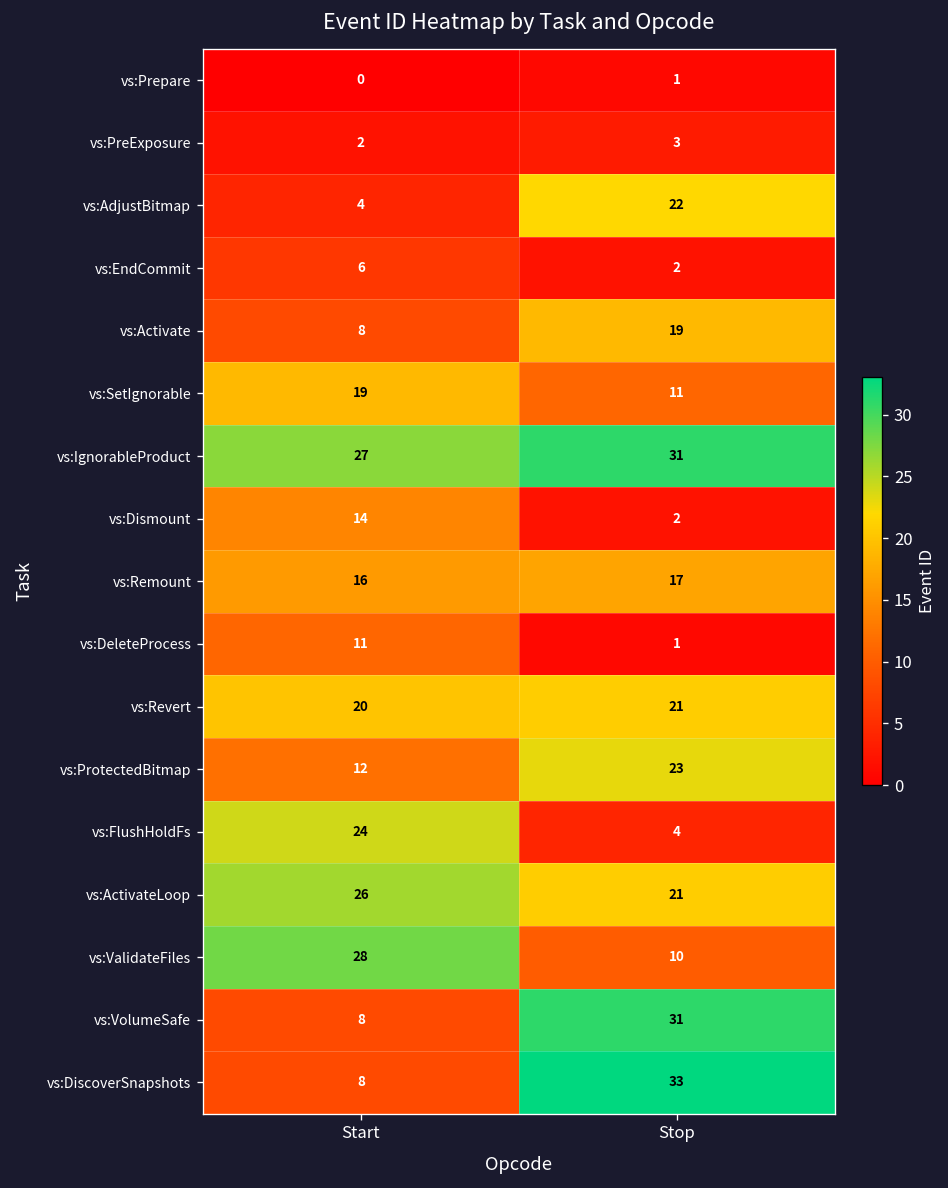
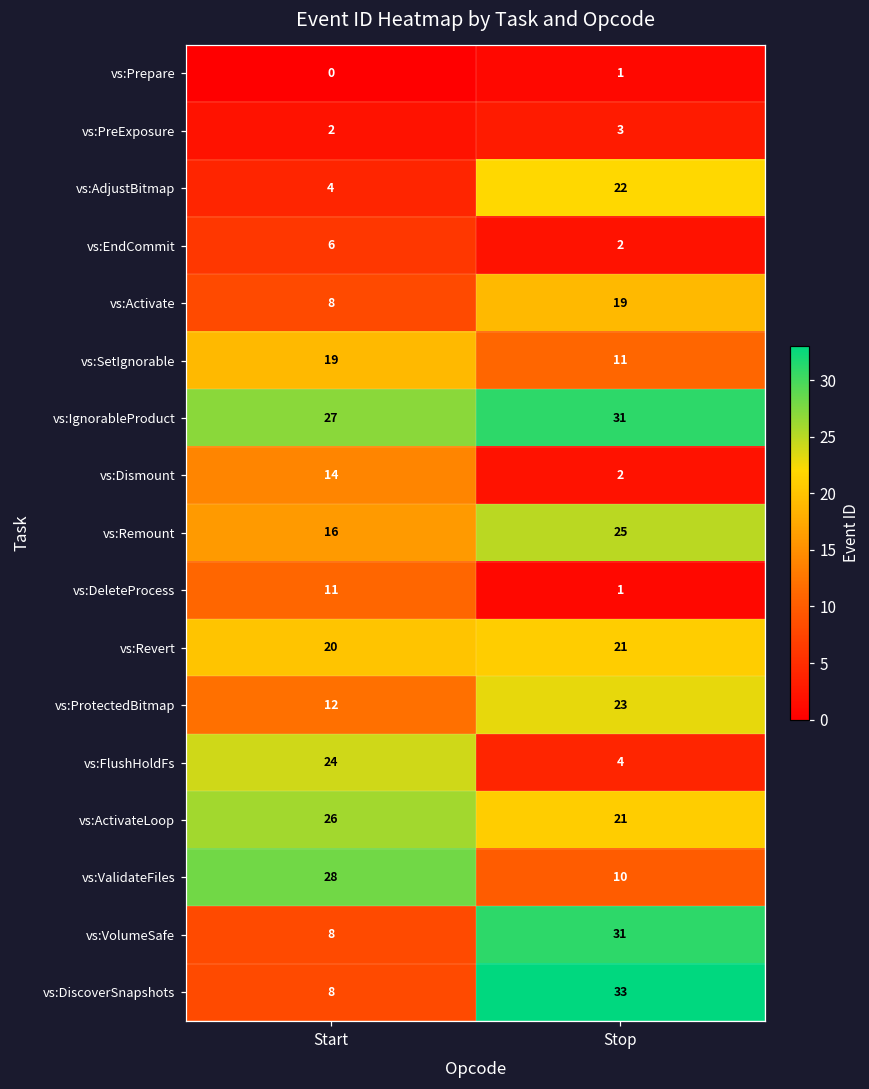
  {
    "vs:Prepare": {
      "Start": 0,
      "Stop": 1
    },
    "vs:PreExposure": {
      "Start": 2,
      "Stop": 3
    },
    "vs:AdjustBitmap": {
      "Start": 4,
      "Stop": 22
    },
    "vs:EndCommit": {
      "Start": 6,
      "Stop": 2
    },
    "vs:Activate": {
      "Start": 8,
      "Stop": 19
    },
    "vs:SetIgnorable": {
      "Start": 19,
      "Stop": 11
    },
    "vs:IgnorableProduct": {
      "Start": 27,
      "Stop": 31
    },
    "vs:Dismount": {
      "Start": 14,
      "Stop": 2
    },
    "vs:Remount": {
      "Start": 16,
-     "Stop": 17
+     "Stop": 25
    },
    "vs:DeleteProcess": {
      "Start": 11,
      "Stop": 1
    },
    "vs:Revert": {
      "Start": 20,
      "Stop": 21
    },
    "vs:ProtectedBitmap": {
      "Start": 12,
      "Stop": 23
    },
    "vs:FlushHoldFs": {
      "Start": 24,
      "Stop": 4
    },
    "vs:ActivateLoop": {
      "Start": 26,
      "Stop": 21
    },
    "vs:ValidateFiles": {
      "Start": 28,
      "Stop": 10
    },
    "vs:VolumeSafe": {
      "Start": 8,
      "Stop": 31
    },
    "vs:DiscoverSnapshots": {
      "Start": 8,
      "Stop": 33
    }
  }
